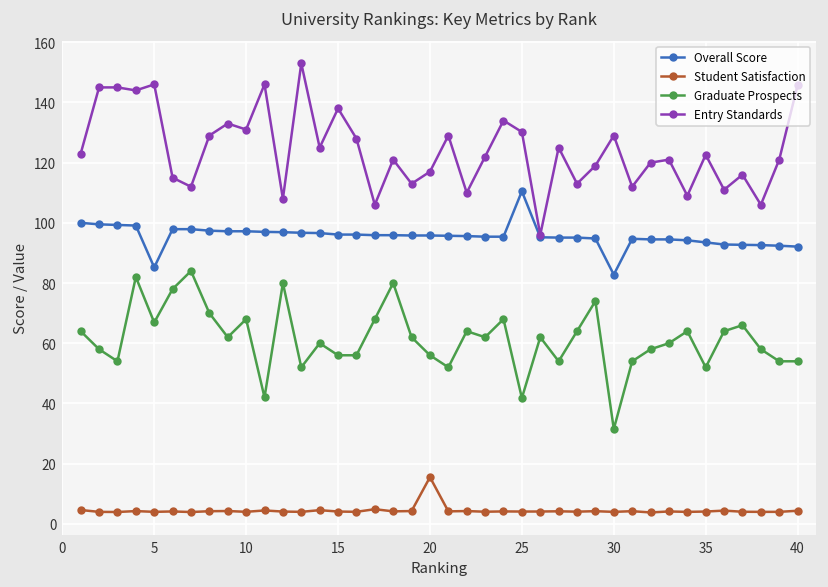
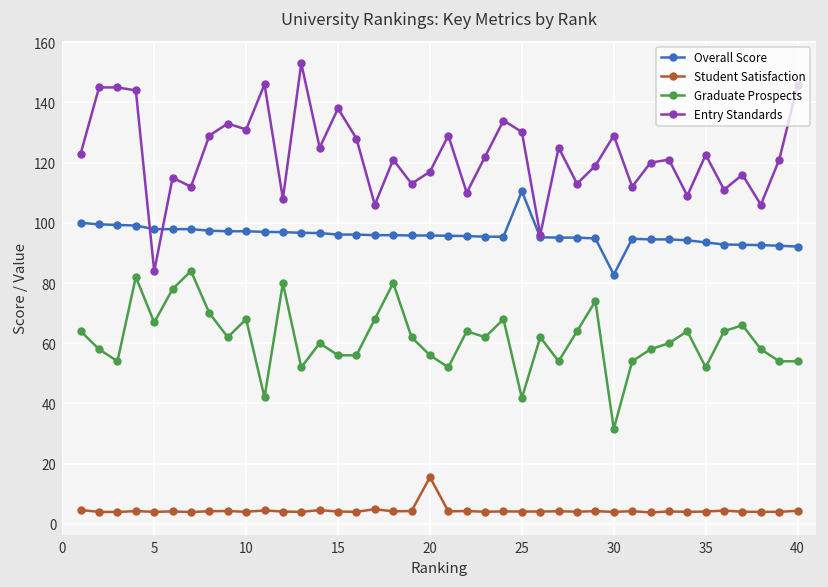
  {
    "Overall Score": {
-     "5": 85,
+     "5": 98,
      "10": 97,
      "15": 96,
      "20": 96,
      "25": 111,
      "30": 83,
      "35": 94,
      "40": 92
    },
    "Student Satisfaction": {
      "5": 4,
      "10": 4,
      "15": 4,
      "20": 16,
      "25": 4,
      "30": 4,
      "35": 4,
      "40": 4
    },
    "Graduate Prospects": {
      "5": 67,
      "10": 68,
      "15": 56,
      "20": 56,
      "25": 42,
      "30": 32,
      "35": 52,
      "40": 54
    },
    "Entry Standards": {
-     "5": 146,
+     "5": 84,
      "10": 131,
      "15": 138,
      "20": 117,
      "25": 130,
      "30": 129,
      "35": 123
    }
  }
